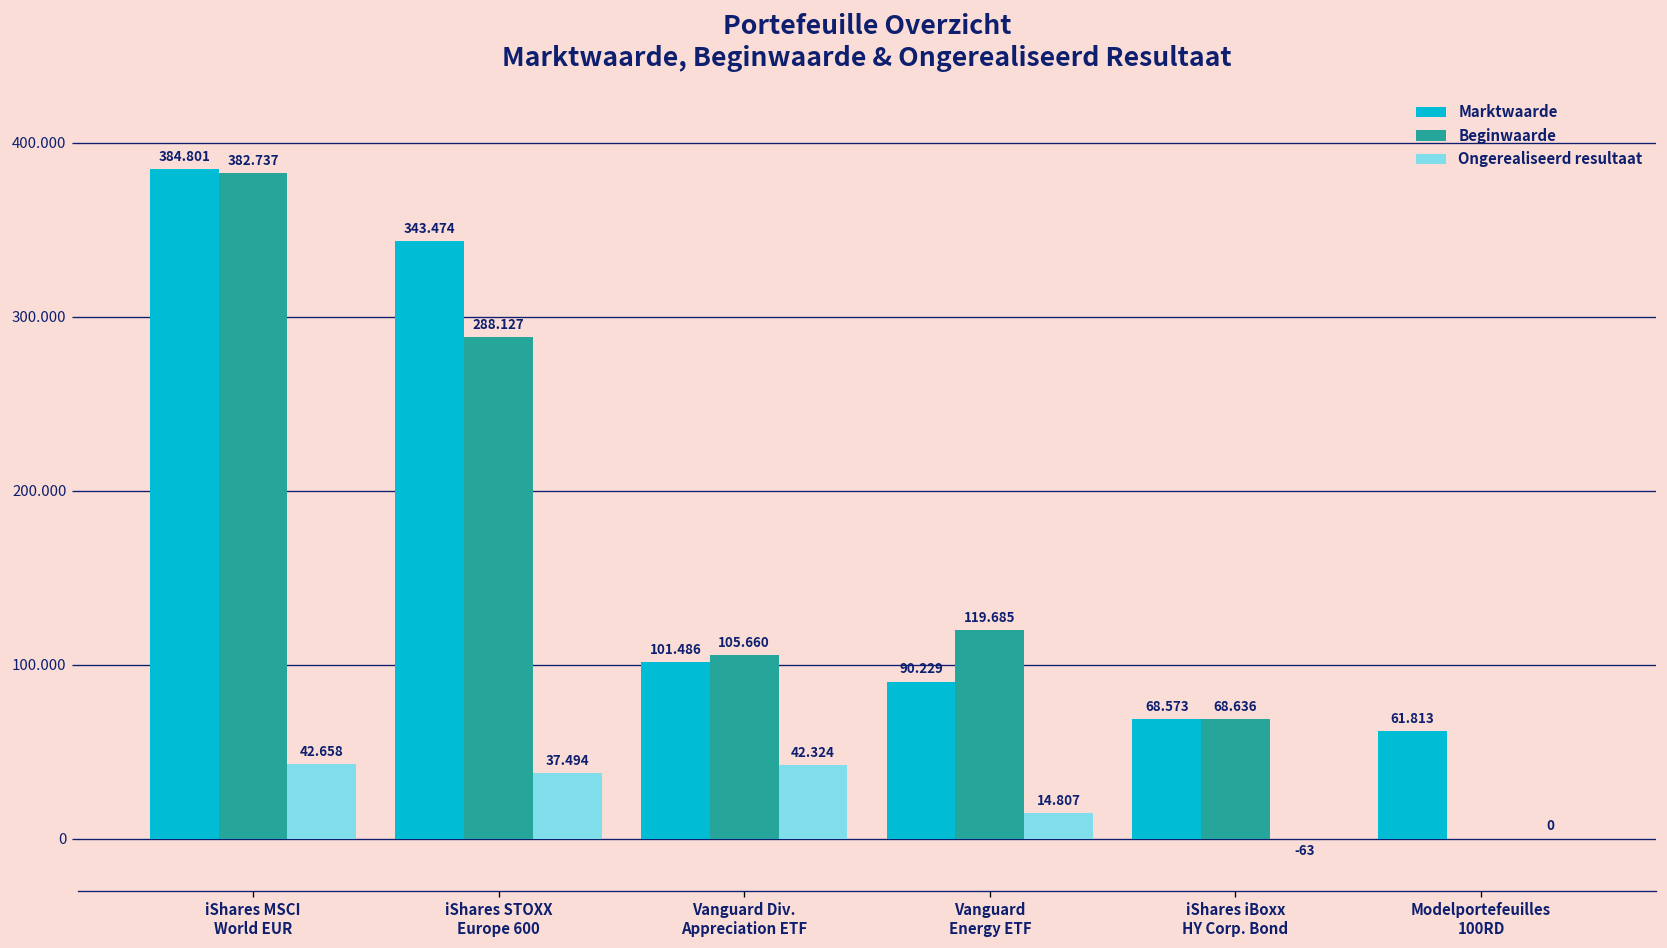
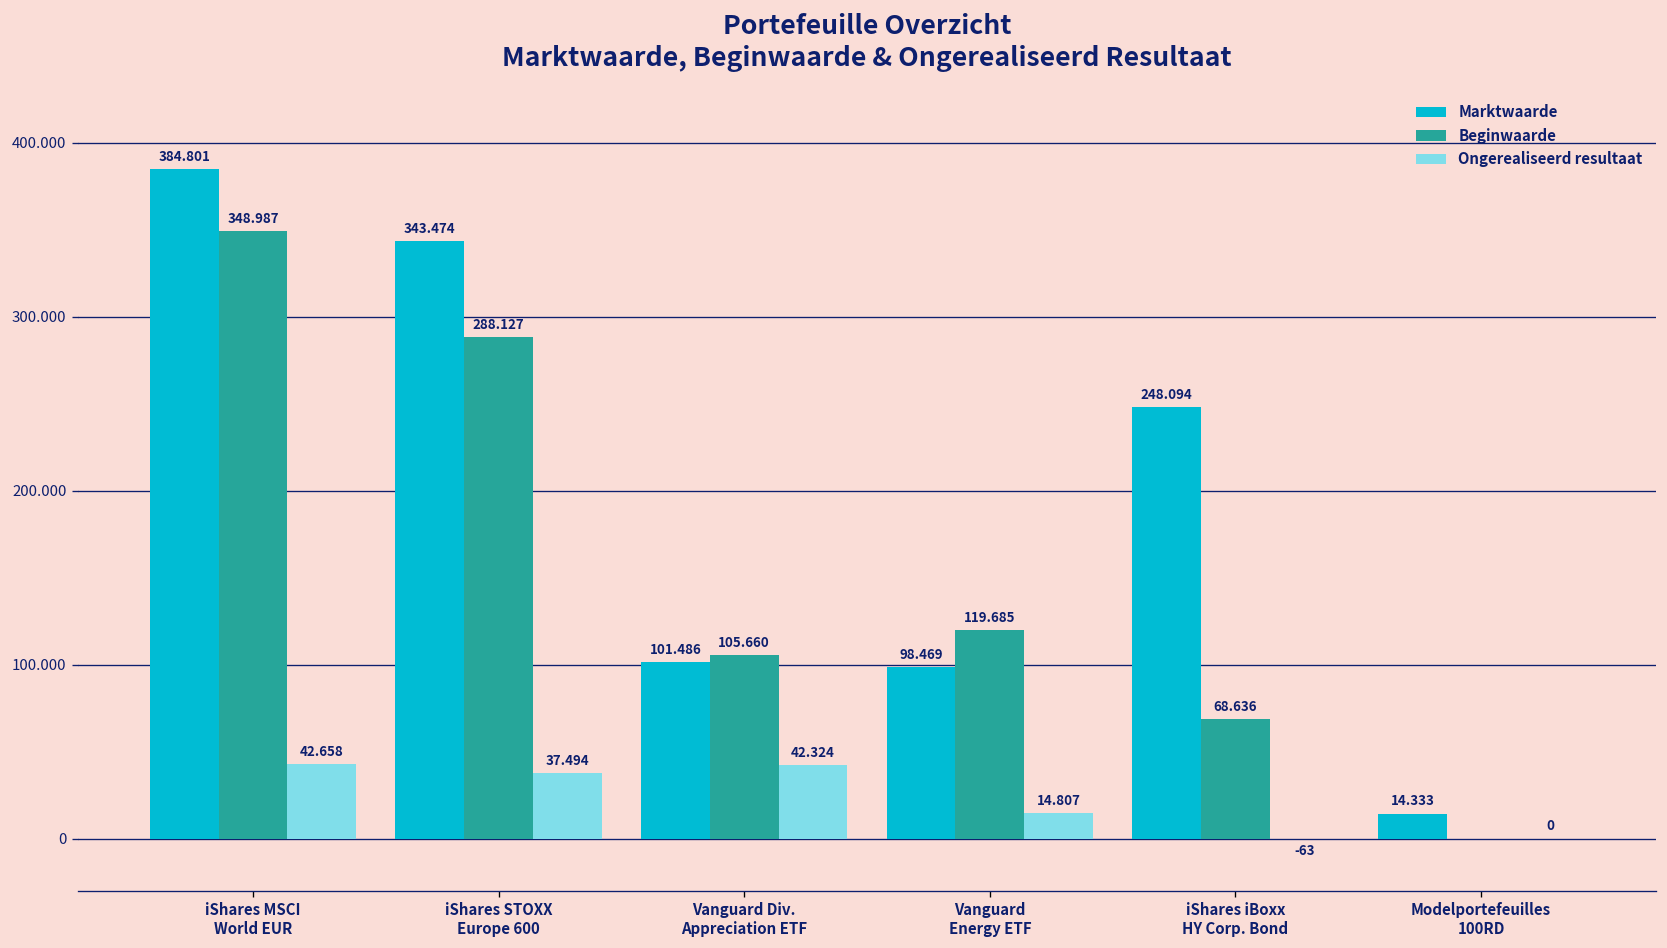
  {
    "Marktwaarde": {
-     "Vanguard Energy ETF": 90.229,
-     "iShares iBoxx HY Corp. Bond": 68.573,
-     "Modelportefeuilles 100RD": 61.813
+     "Vanguard Energy ETF": 98.469,
+     "iShares iBoxx HY Corp. Bond": 248.094,
+     "Modelportefeuilles 100RD": 14.333
    },
    "Beginwaarde": {
-     "iShares MSCI World EUR": 382.737
+     "iShares MSCI World EUR": 348.987
    },
    "Ongerealiseerd resultaat": {
      "iShares iBoxx HY Corp. Bond": -63,
      "Modelportefeuilles 100RD": 0
    }
  }
